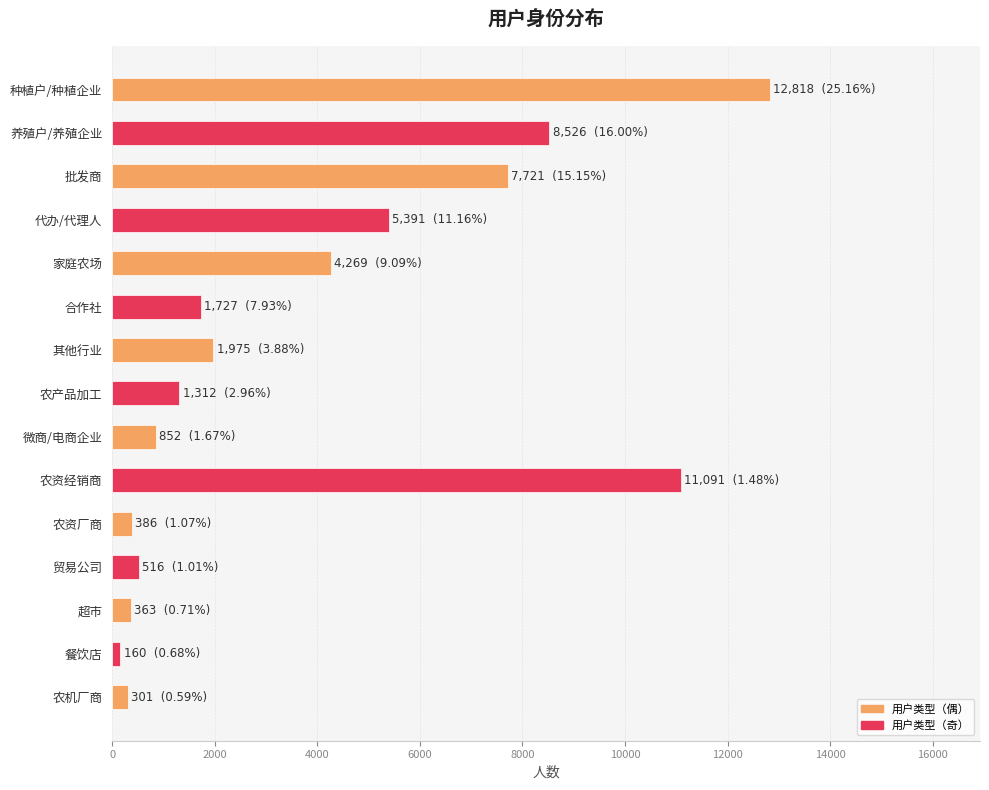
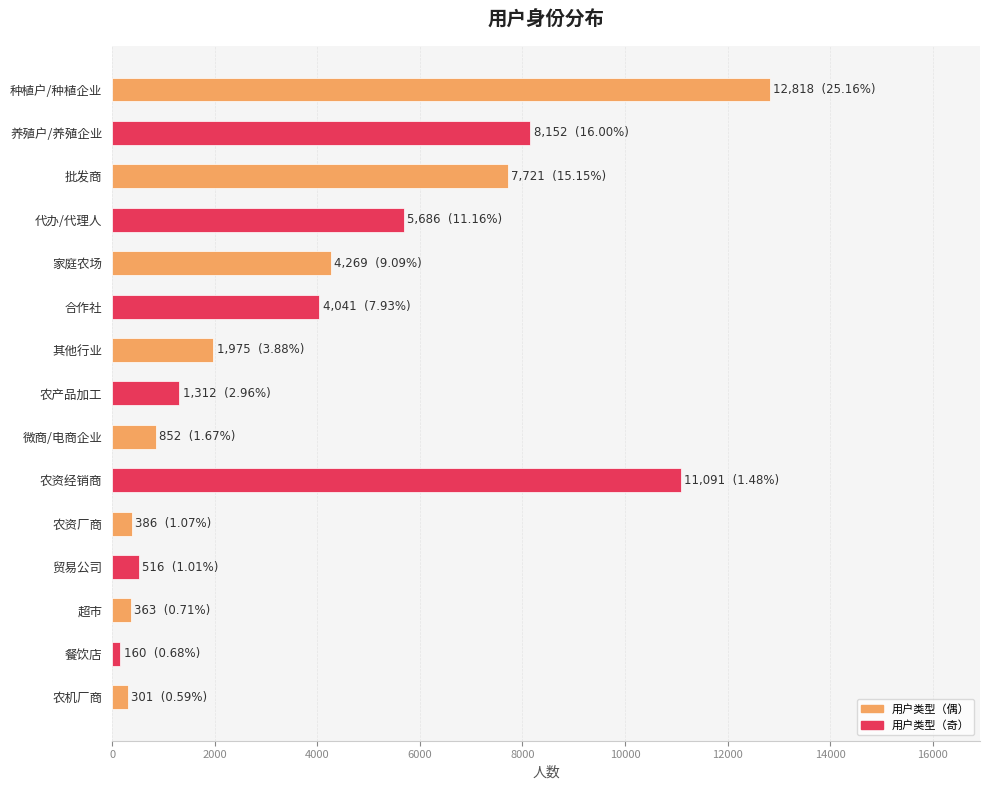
  {
    "种植户/种植企业": "12,818",
-   "养殖户/养殖企业": "8,526",
+   "养殖户/养殖企业": "8,152",
    "批发商": "7,721",
-   "代办/代理人": "5,391",
+   "代办/代理人": "5,686",
    "家庭农场": "4,269",
-   "合作社": "1,727",
+   "合作社": "4,041",
    "其他行业": "1,975",
    "农产品加工": "1,312",
    "微商/电商企业": "852",
    "农资经销商": "11,091",
    "农资厂商": "386",
    "贸易公司": "516",
    "超市": "363",
    "餐饮店": "160",
    "农机厂商": "301"
  }
